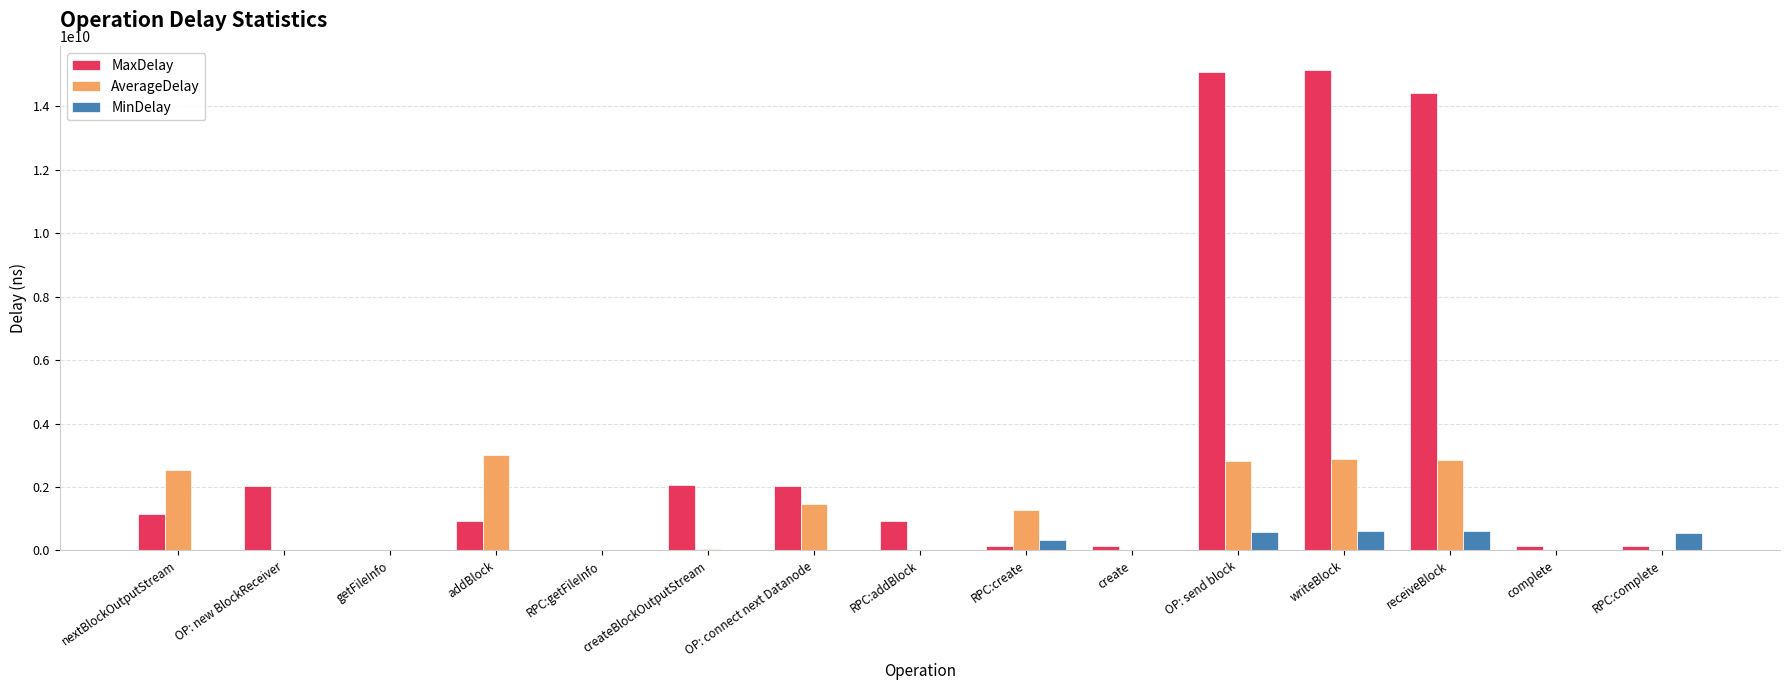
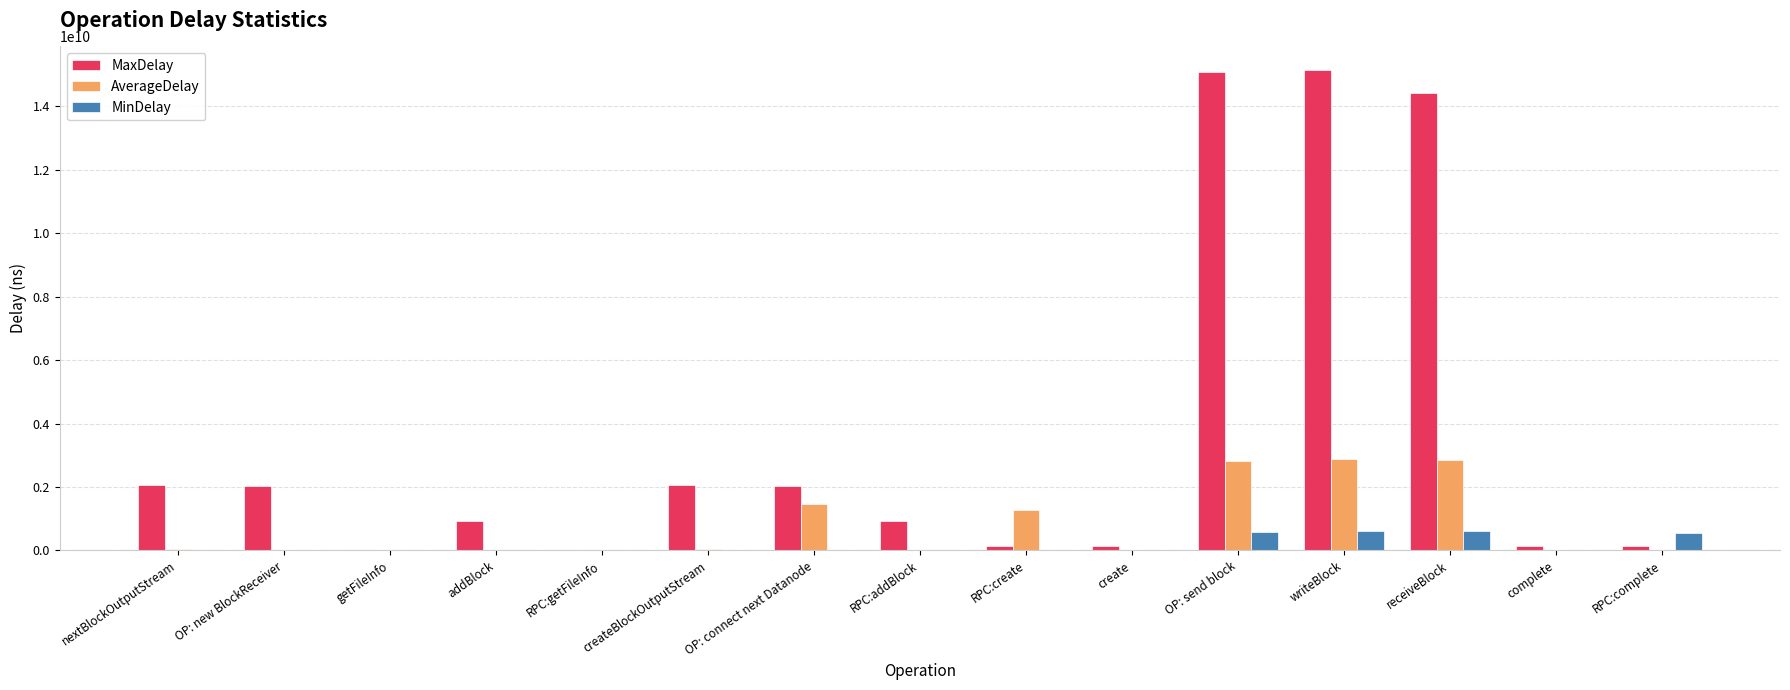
  {
    "MaxDelay": {
-     "nextBlockOutputStream": 1100000000,
+     "nextBlockOutputStream": 2100000000,
      "OP: new BlockReceiver": 2000000000,
      "addBlock": 900000000,
      "createBlockOutputStream": 2100000000,
      "OP: connect next Datanode": 2000000000,
      "RPC:addBlock": 900000000,
      "RPC:create": 100000000,
      "create": 100000000,
      "OP: send block": 15100000000,
      "writeBlock": 15100000000,
      "receiveBlock": 14400000000,
      "complete": 100000000,
      "RPC:complete": 100000000
    },
    "AverageDelay": {
-     "nextBlockOutputStream": 2500000000,
-     "addBlock": 3000000000,
+     "nextBlockOutputStream": 0,
+     "addBlock": 0,
      "OP: connect next Datanode": 1500000000,
      "RPC:create": 1300000000,
      "OP: send block": 2800000000,
      "writeBlock": 2900000000,
      "receiveBlock": 2900000000
    },
    "MinDelay": {
      "OP: new BlockReceiver": 0,
      "addBlock": 0,
-     "RPC:create": 300000000,
+     "RPC:create": 0,
      "OP: send block": 600000000,
      "writeBlock": 600000000,
      "receiveBlock": 600000000,
      "RPC:complete": 600000000
    }
  }
